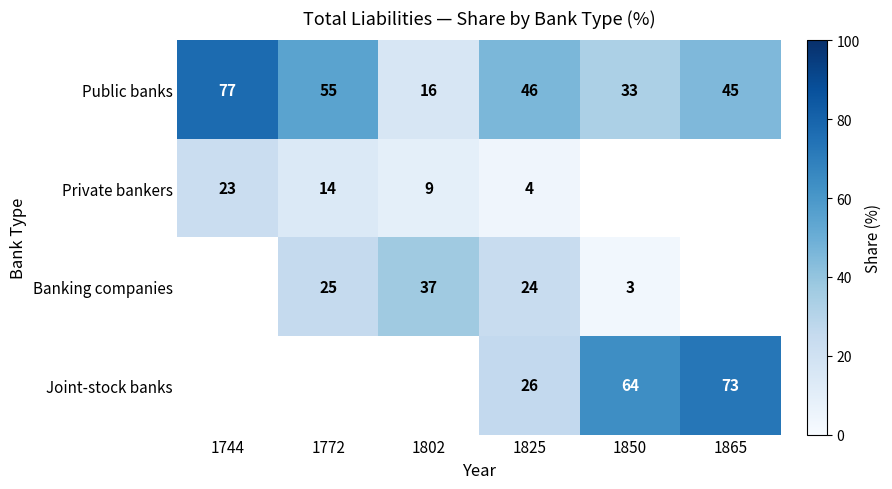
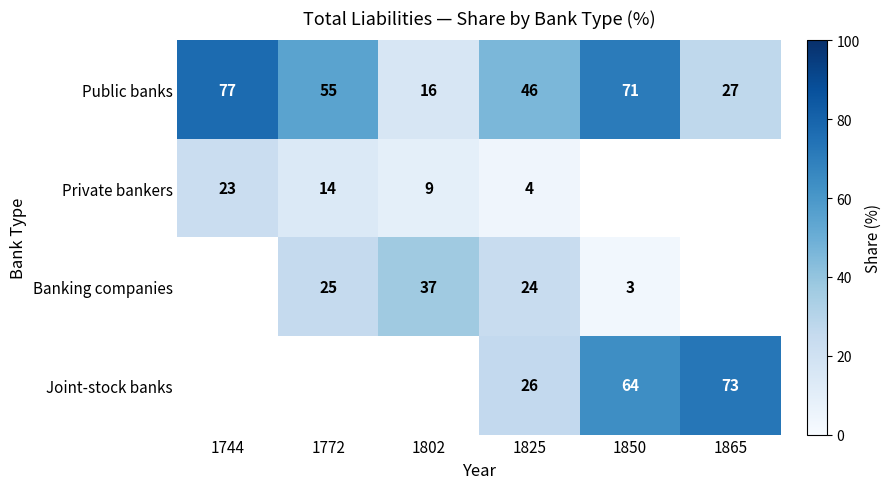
  {
    "Public banks": {
      "1744": 77,
      "1772": 55,
      "1802": 16,
      "1825": 46,
-     "1850": 33,
-     "1865": 45
+     "1850": 71,
+     "1865": 27
    },
    "Private bankers": {
      "1744": 23,
      "1772": 14,
      "1802": 9,
      "1825": 4
    },
    "Banking companies": {
      "1772": 25,
      "1802": 37,
      "1825": 24,
      "1850": 3
    },
    "Joint-stock banks": {
      "1825": 26,
      "1850": 64,
      "1865": 73
    }
  }
